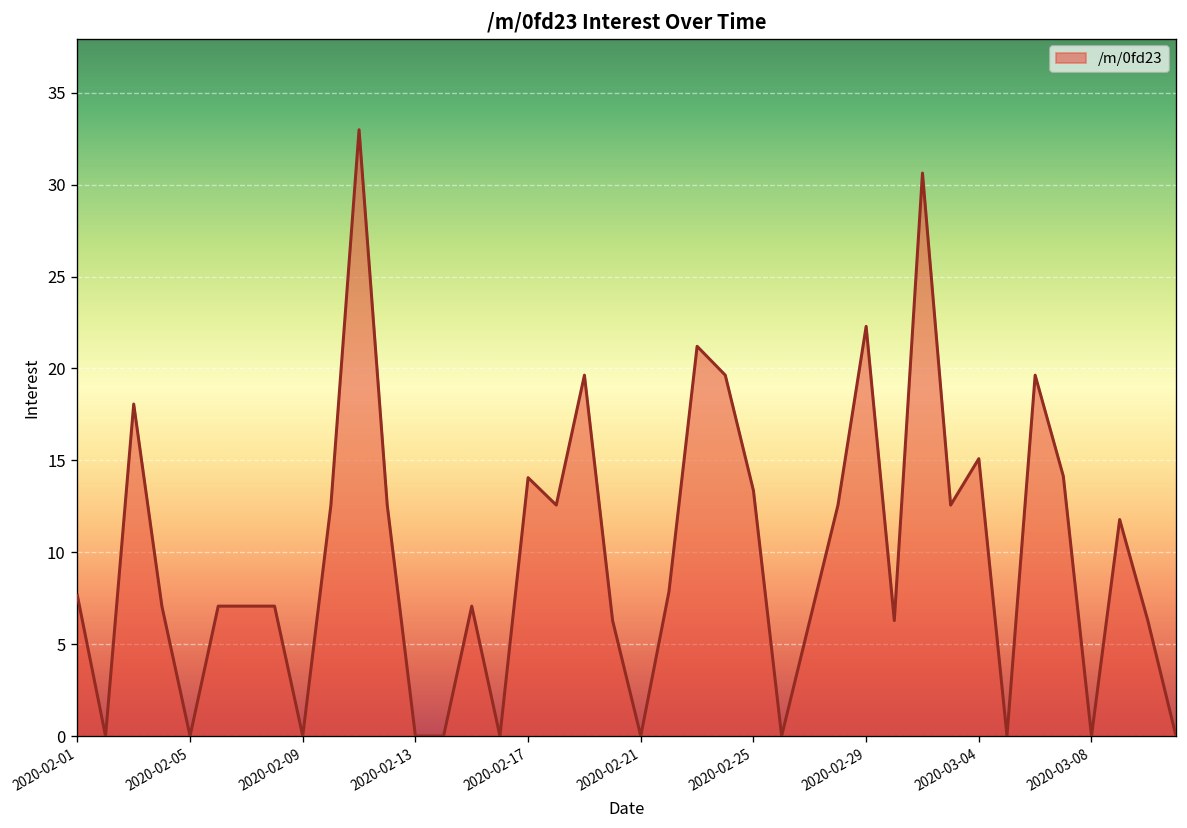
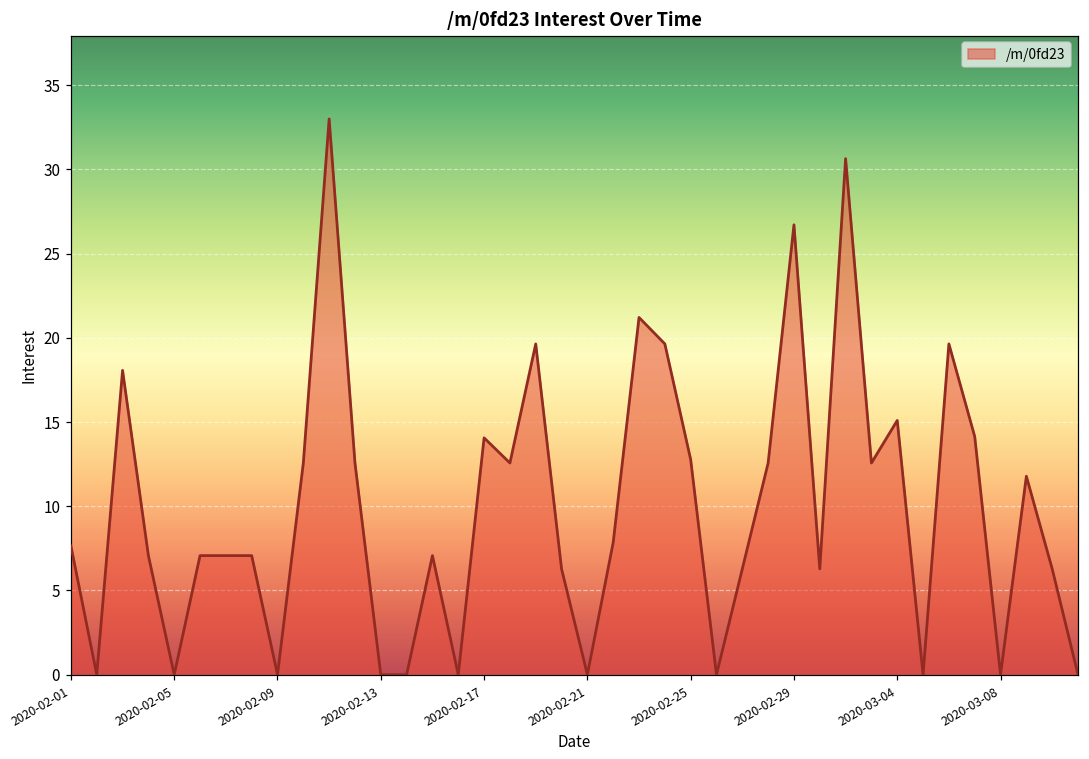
  {
    "2020-02-01": 7.6,
    "2020-02-05": 0.0,
    "2020-02-09": 0.0,
    "2020-02-13": 0.0,
    "2020-02-17": 14.1,
    "2020-02-21": 0.0,
-   "2020-02-25": 13.4,
-   "2020-02-29": 22.3,
+   "2020-02-25": 12.8,
+   "2020-02-29": 26.7,
    "2020-03-04": 15.1,
    "2020-03-08": 0.0
  }
